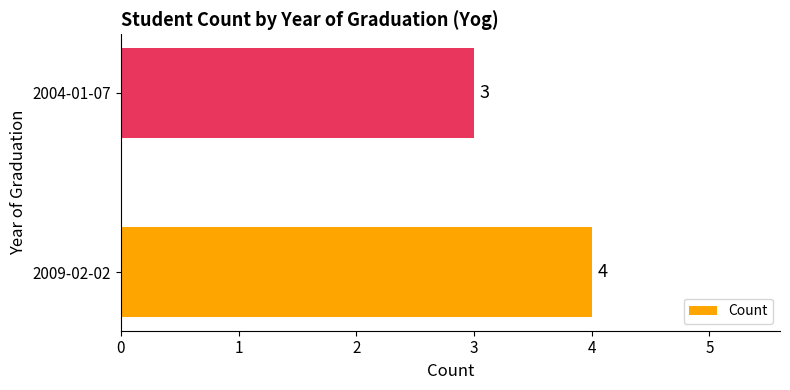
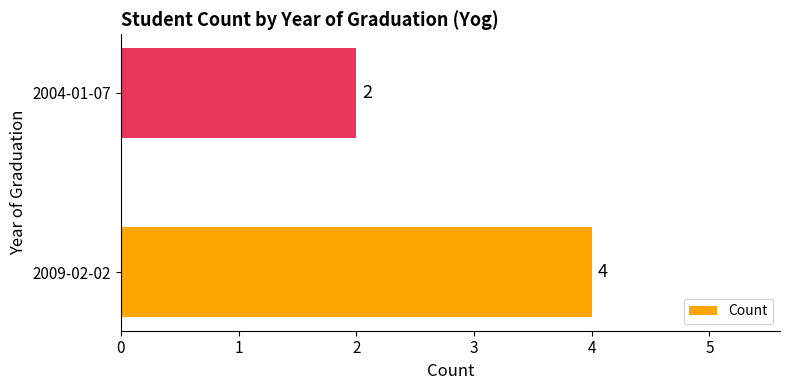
  {
-   "2004-01-07": 3,
+   "2004-01-07": 2,
    "2009-02-02": 4
  }
